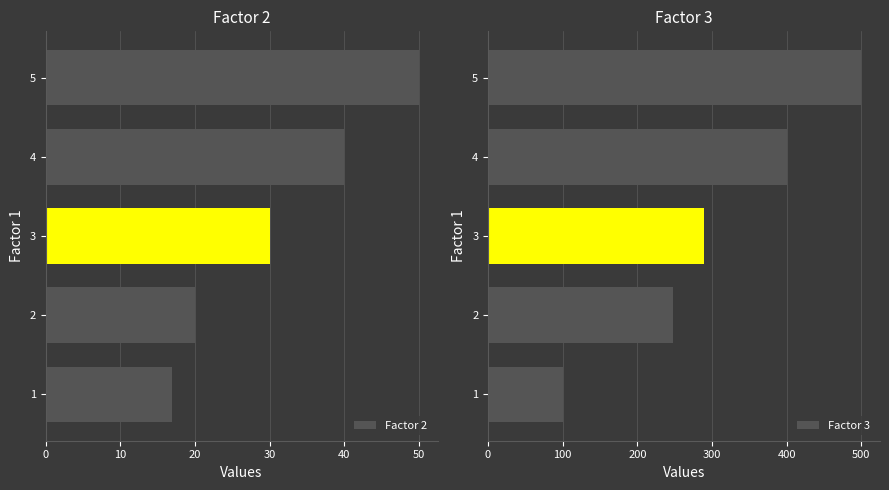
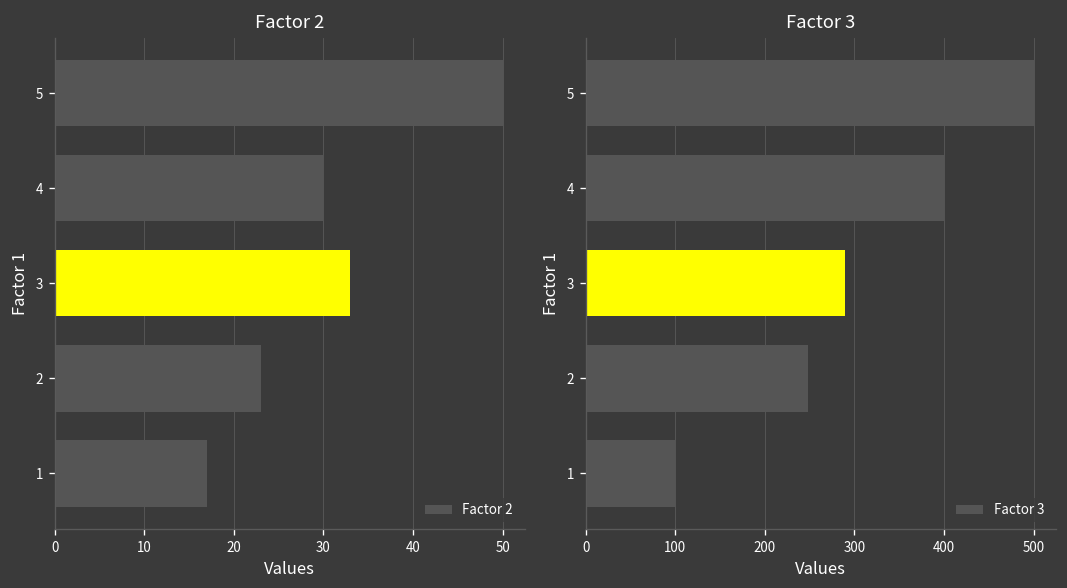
  {
    "Factor 2": {
      "5": 50,
-     "4": 40,
-     "3": 30,
-     "2": 20,
+     "4": 30,
+     "3": 33,
+     "2": 23,
      "1": 17
    },
    "Factor 3": {
      "5": 500,
      "4": 400,
      "3": 290,
      "2": 250,
      "1": 100
    }
  }
